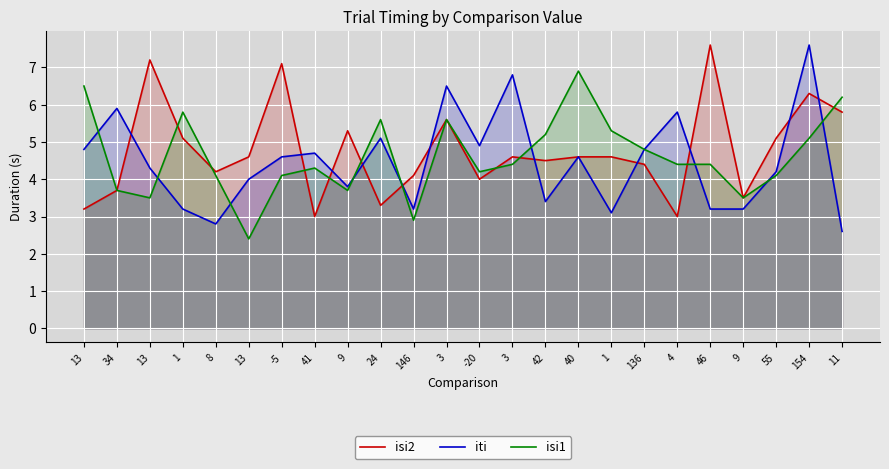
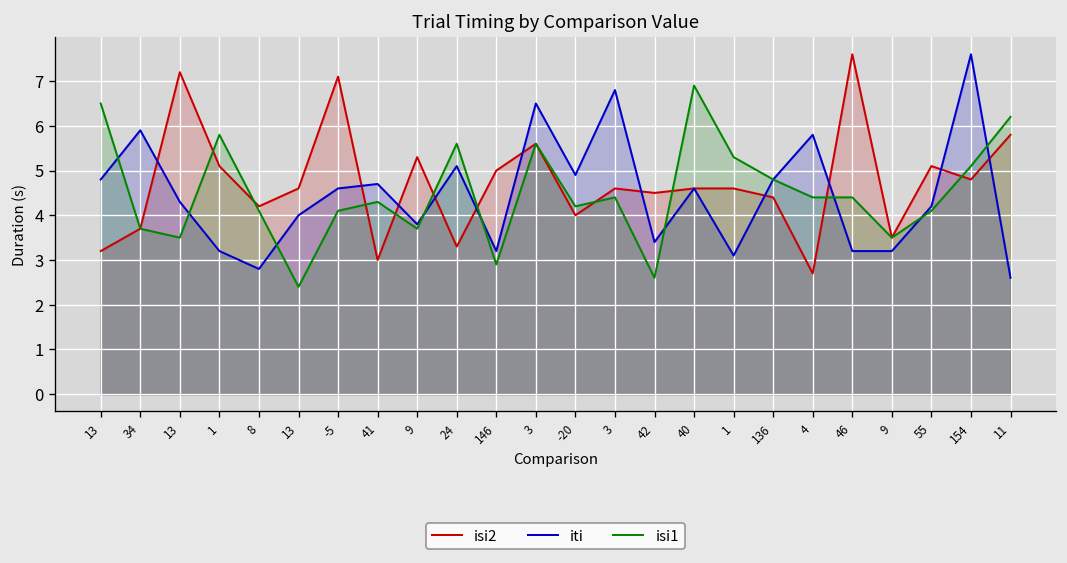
  {
    "isi2": {
      "8": 4.2,
      "-5": 7.1,
      "41": 3.0,
      "24": 3.3,
-     "146": 4.1,
+     "146": 5.0,
      "-20": 4.0,
      "42": 4.5,
      "136": 4.4,
-     "4": 3.0,
+     "4": 2.7,
      "46": 7.6,
      "55": 5.1,
-     "154": 6.3,
+     "154": 4.8,
      "11": 5.8
    },
    "iti": {
      "34": 5.9,
      "8": 2.8,
      "-5": 4.6,
      "41": 4.7,
      "24": 5.1,
      "146": 3.2,
      "-20": 4.9,
      "42": 3.4,
      "4": 5.8,
      "46": 3.2,
      "55": 4.2,
      "154": 7.6,
      "11": 2.6
    },
    "isi1": {
      "8": 4.1,
      "-5": 4.1,
      "41": 4.3,
      "24": 5.6,
      "146": 2.9,
      "-20": 4.2,
-     "42": 5.2,
+     "42": 2.6,
      "40": 6.9,
      "4": 4.4,
      "46": 4.4,
      "55": 4.1,
      "154": 5.1,
      "11": 6.2
    }
  }
